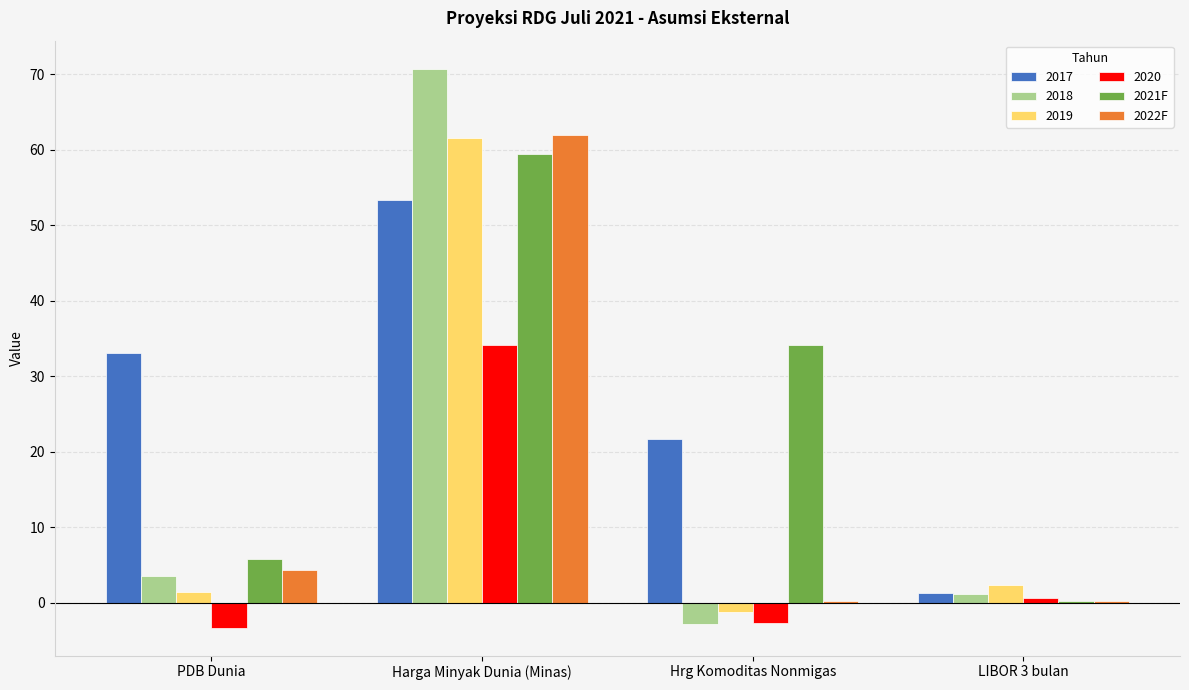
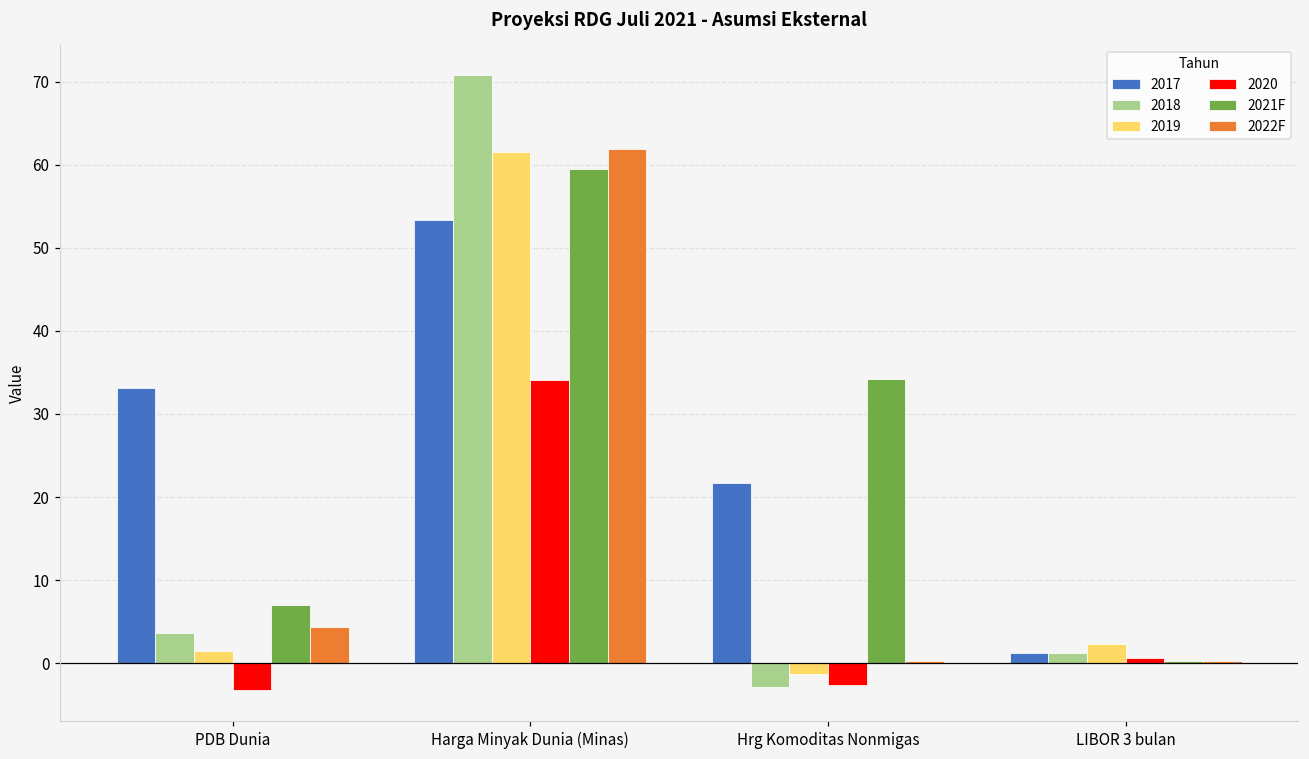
  {
    "2017": {
      "PDB Dunia": 33,
      "Harga Minyak Dunia (Minas)": 53,
      "Hrg Komoditas Nonmigas": 22,
      "LIBOR 3 bulan": 1
    },
    "2018": {
      "PDB Dunia": 4,
      "Harga Minyak Dunia (Minas)": 71,
      "Hrg Komoditas Nonmigas": -3,
      "LIBOR 3 bulan": 1
    },
    "2019": {
      "PDB Dunia": 1,
      "Harga Minyak Dunia (Minas)": 62,
      "Hrg Komoditas Nonmigas": -1,
      "LIBOR 3 bulan": 2
    },
    "2020": {
      "PDB Dunia": -3,
      "Harga Minyak Dunia (Minas)": 34,
      "Hrg Komoditas Nonmigas": -3,
      "LIBOR 3 bulan": 1
    },
    "2021F": {
-     "PDB Dunia": 6,
+     "PDB Dunia": 7,
      "Harga Minyak Dunia (Minas)": 59,
      "Hrg Komoditas Nonmigas": 34
    },
    "2022F": {
      "PDB Dunia": 4,
      "Harga Minyak Dunia (Minas)": 62
    }
  }
